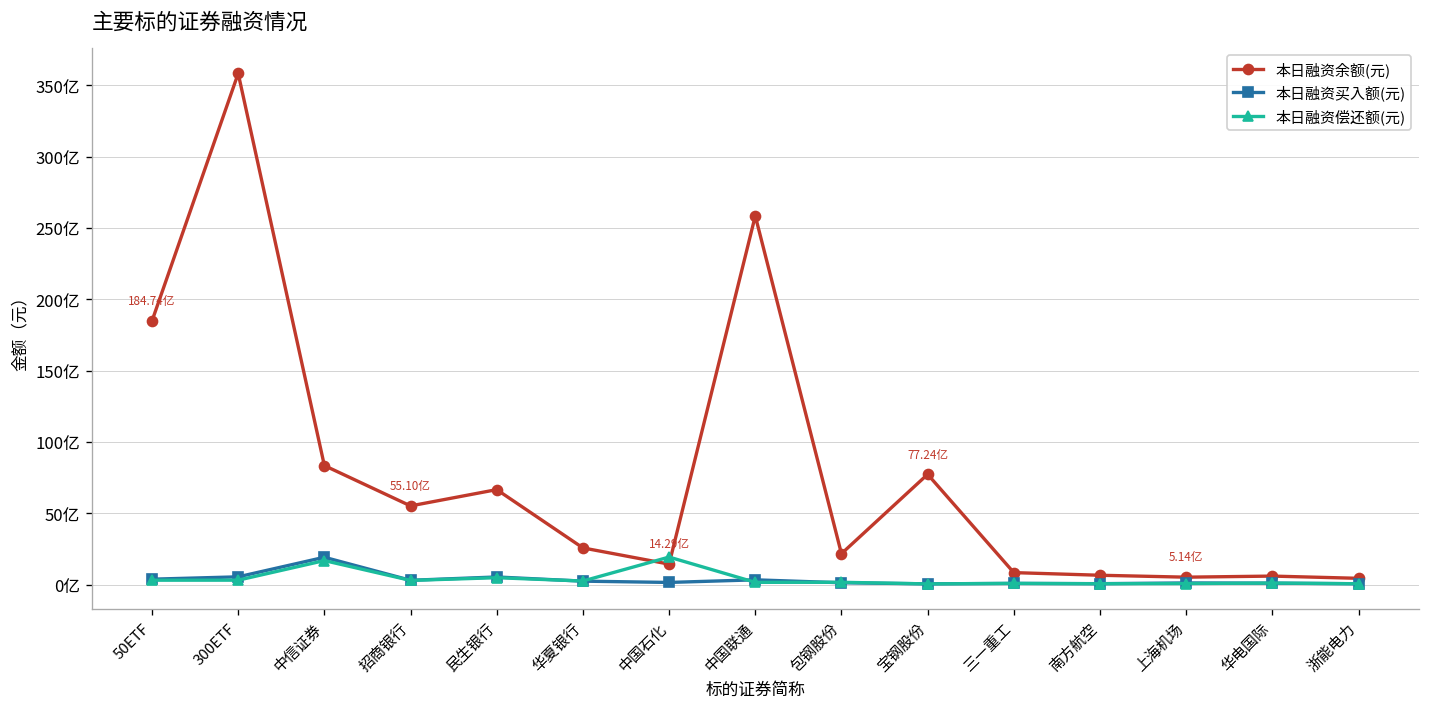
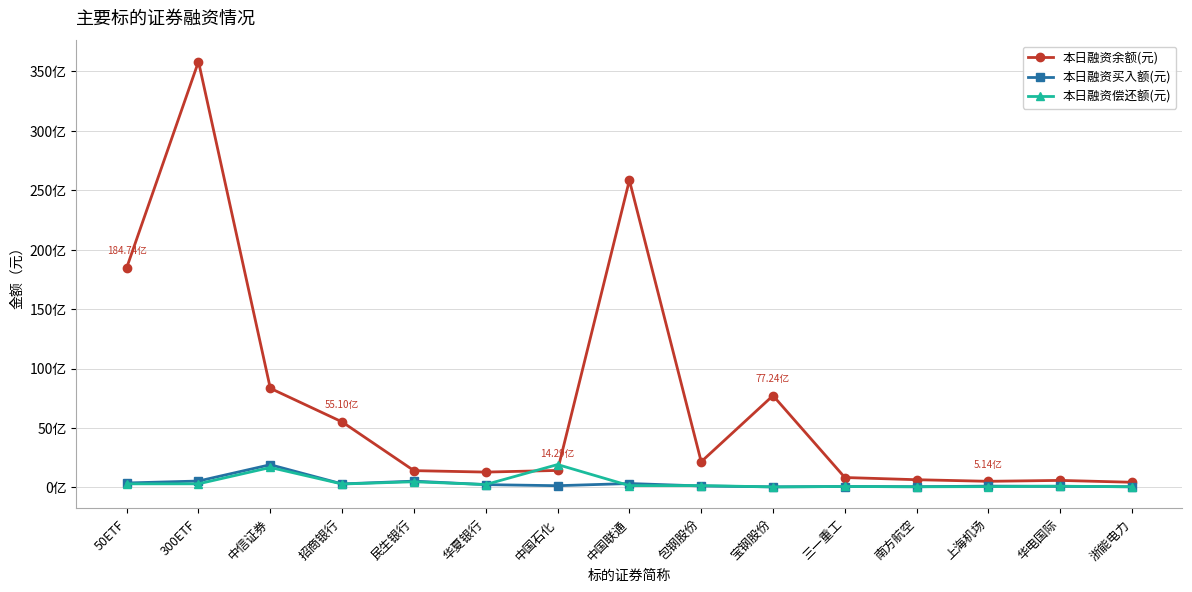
  {
    "本日融资余额(元)": {
      "300ETF": "358亿",
      "中信证券": "83亿",
-     "民生银行": "67亿",
-     "华夏银行": "26亿",
+     "民生银行": "14亿",
+     "华夏银行": "13亿",
      "中国石化": "14亿",
      "中国联通": "258亿",
      "包钢股份": "22亿",
      "三一重工": "8亿",
      "南方航空": "6亿",
      "华电国际": "6亿",
      "浙能电力": "4亿"
    },
    "本日融资买入额(元)": {
      "300ETF": "5亿",
      "中信证券": "19亿",
      "中国石化": "1亿"
    },
    "本日融资偿还额(元)": {
      "300ETF": "3亿",
      "中信证券": "17亿"
    }
  }
